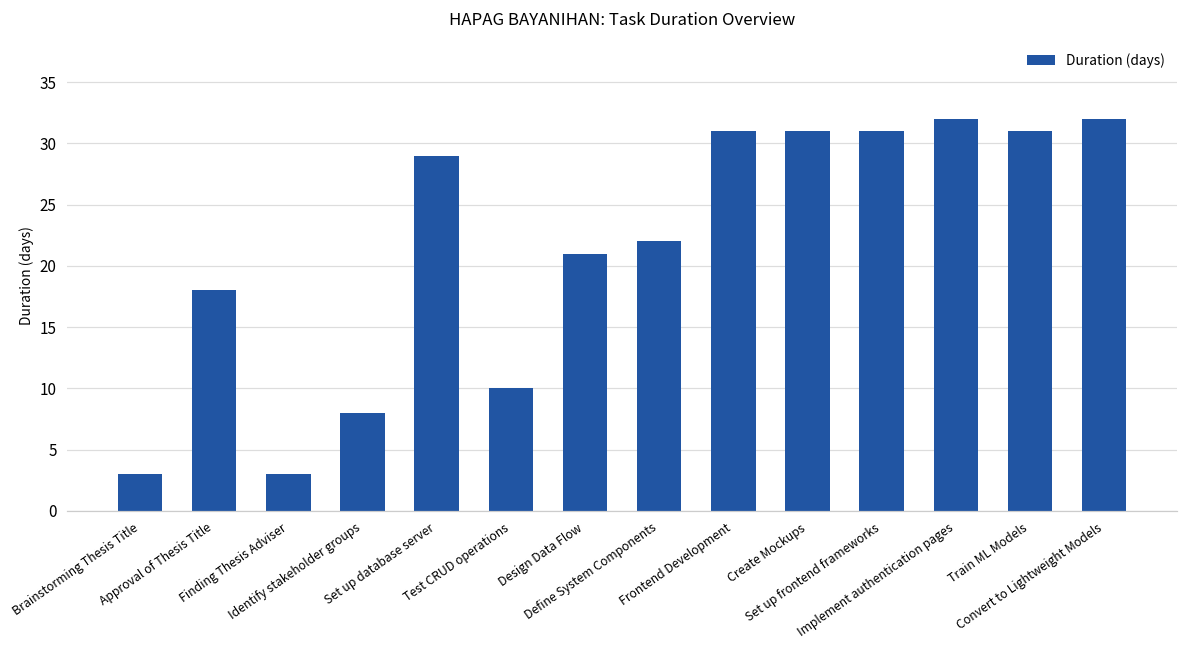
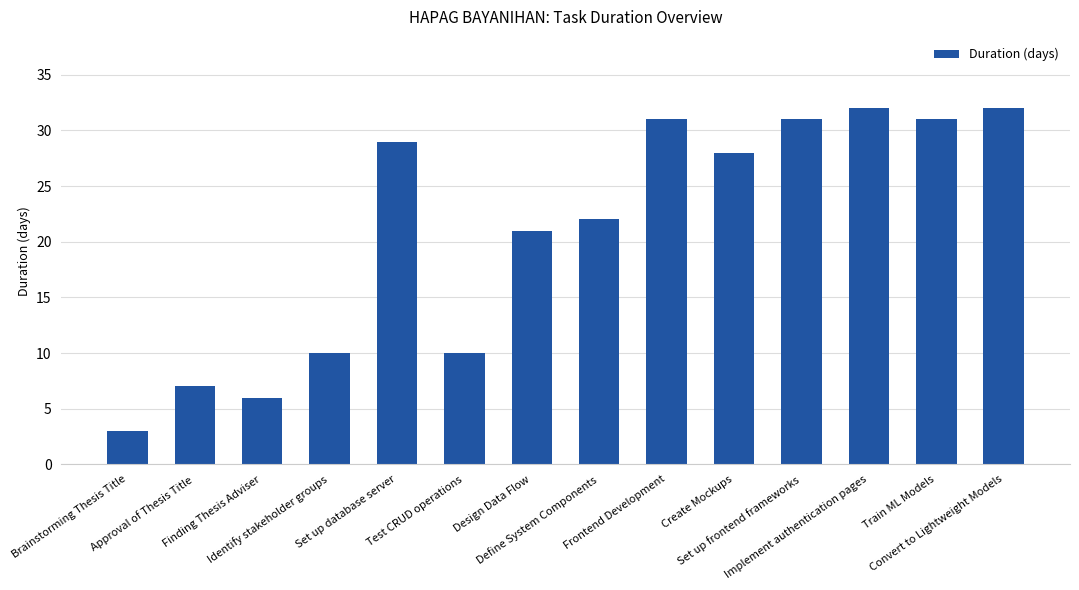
  {
    "Brainstorming Thesis Title": 3,
-   "Approval of Thesis Title": 18,
-   "Finding Thesis Adviser": 3,
-   "Identify stakeholder groups": 8,
+   "Approval of Thesis Title": 7,
+   "Finding Thesis Adviser": 6,
+   "Identify stakeholder groups": 10,
    "Set up database server": 29,
    "Test CRUD operations": 10,
    "Design Data Flow": 21,
    "Define System Components": 22,
    "Frontend Development": 31,
-   "Create Mockups": 31,
+   "Create Mockups": 28,
    "Set up frontend frameworks": 31,
    "Implement authentication pages": 32,
    "Train ML Models": 31,
    "Convert to Lightweight Models": 32
  }
